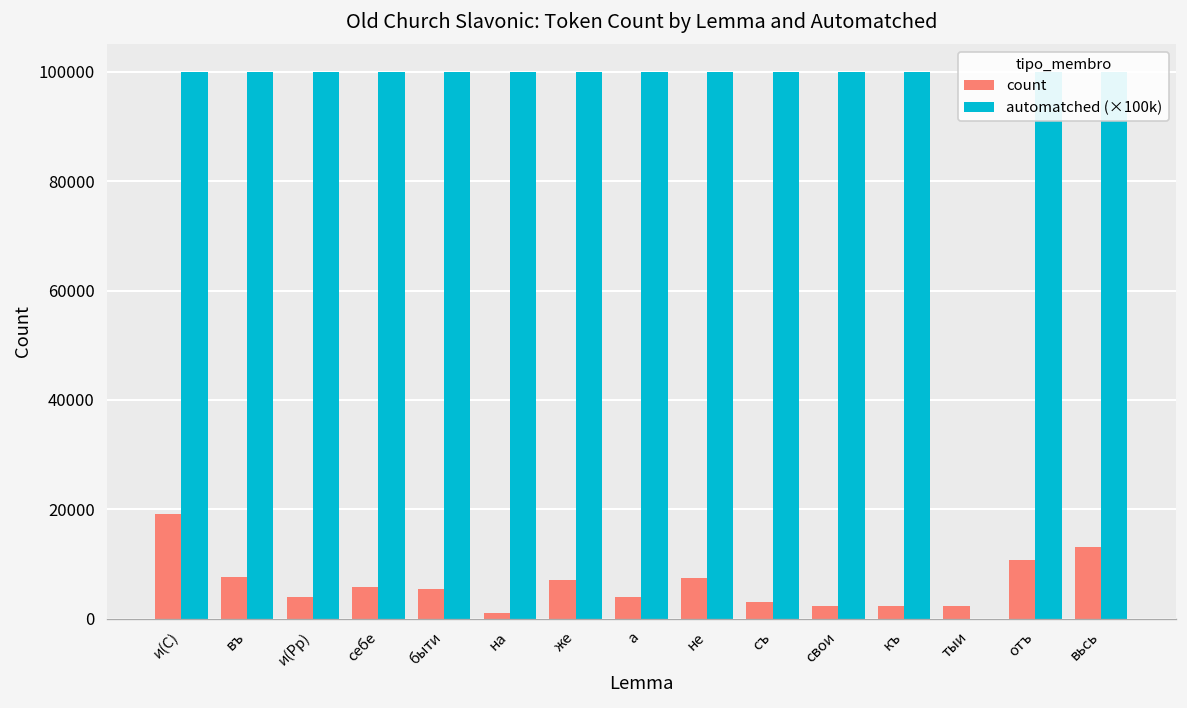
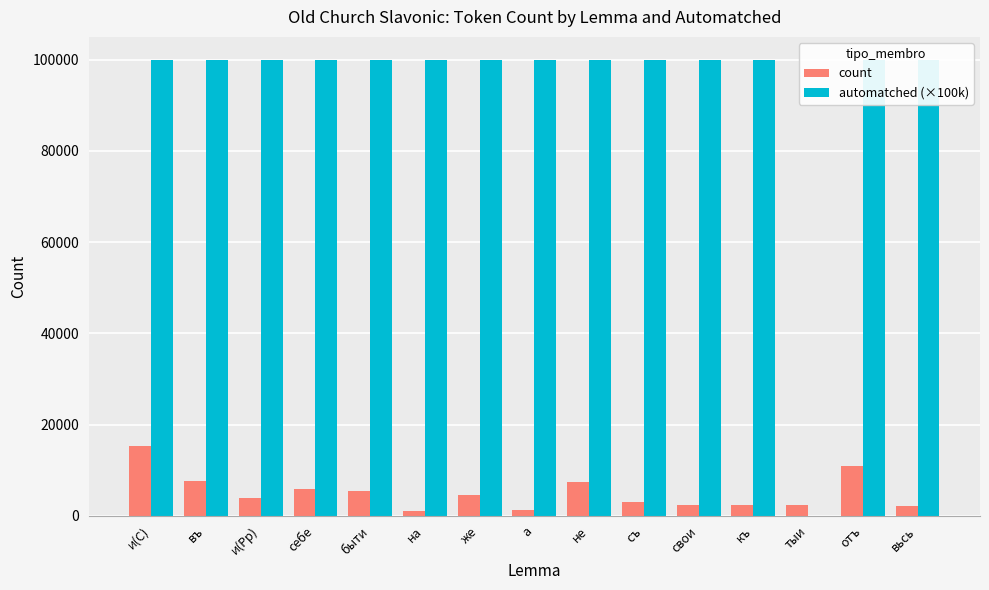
  {
    "count": {
-     "и(C)": 19000,
+     "и(C)": 15000,
      "въ": 8000,
      "и(Pp)": 4000,
      "себе": 6000,
      "быти": 5000,
      "на": 1000,
-     "же": 7000,
-     "а": 4000,
+     "же": 4000,
+     "а": 1000,
      "не": 7000,
      "съ": 3000,
      "свои": 2000,
      "къ": 2000,
      "тыи": 2000,
      "отъ": 11000,
-     "вьсь": 13000
+     "вьсь": 2000
    },
    "automatched (×100k)": {
      "и(C)": 100000,
      "въ": 100000,
      "и(Pp)": 100000,
      "себе": 100000,
      "быти": 100000,
      "на": 100000,
      "же": 100000,
      "а": 100000,
      "не": 100000,
      "съ": 100000,
      "свои": 100000,
      "къ": 100000,
      "тыи": 0
    }
  }
